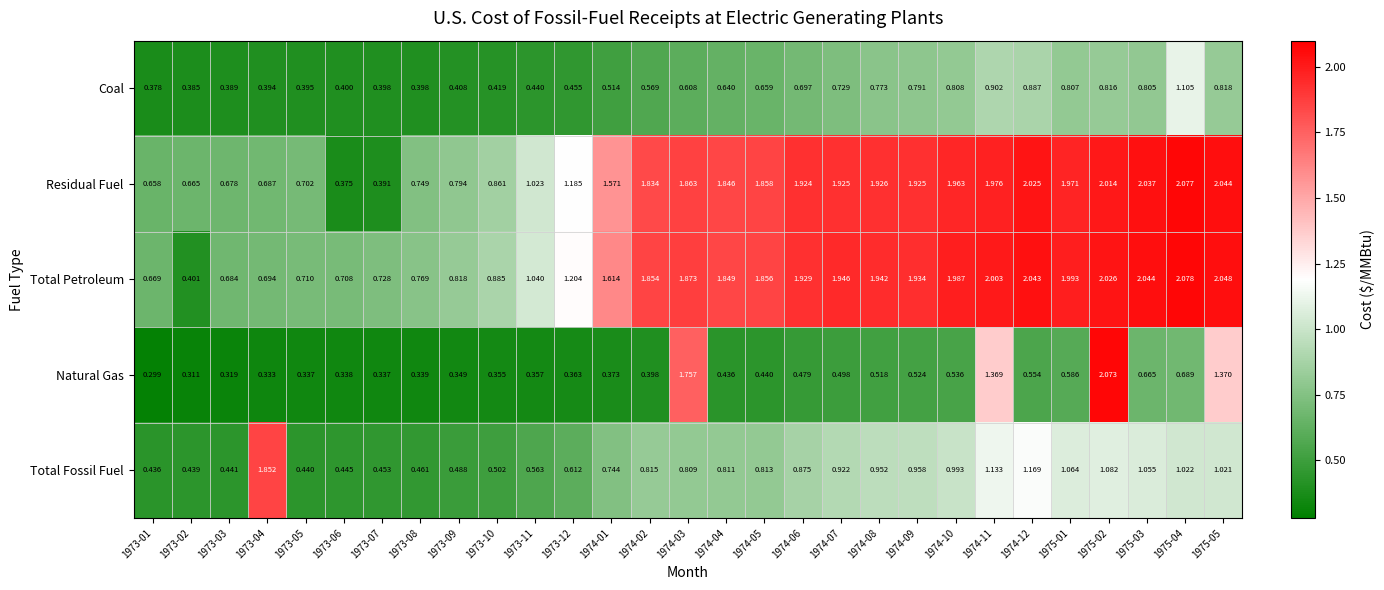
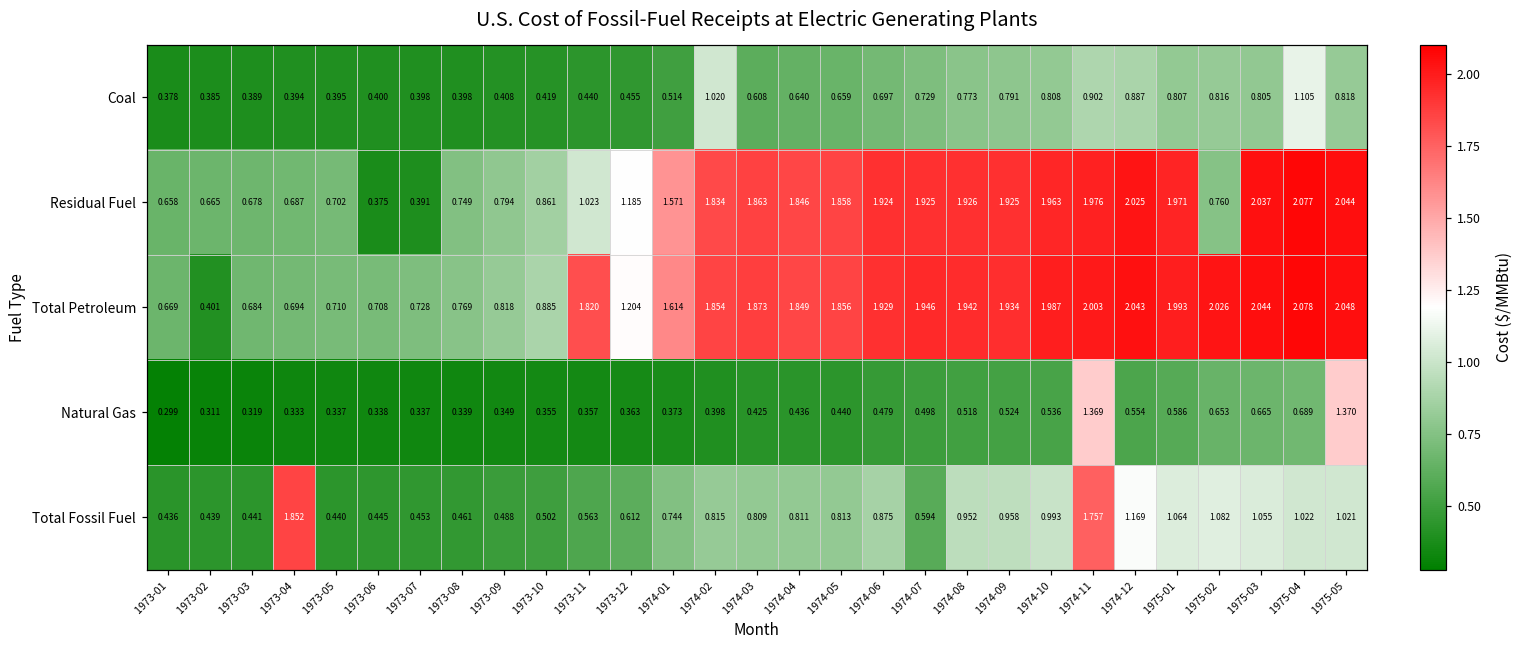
  {
    "Coal": {
      "1973-01": 0.378,
      "1973-02": 0.385,
      "1973-03": 0.389,
      "1973-04": 0.394,
      "1973-05": 0.395,
      "1973-06": 0.400,
      "1973-07": 0.398,
      "1973-08": 0.398,
      "1973-09": 0.408,
      "1973-10": 0.419,
      "1973-11": 0.440,
      "1973-12": 0.455,
      "1974-01": 0.514,
-     "1974-02": 0.569,
+     "1974-02": 1.020,
      "1974-03": 0.608,
      "1974-04": 0.640,
      "1974-05": 0.659,
      "1974-06": 0.697,
      "1974-07": 0.729,
      "1974-08": 0.773,
      "1974-09": 0.791,
      "1974-10": 0.808,
      "1974-11": 0.902,
      "1974-12": 0.887,
      "1975-01": 0.807,
      "1975-02": 0.816,
      "1975-03": 0.805,
      "1975-04": 1.105,
      "1975-05": 0.818
    },
    "Residual Fuel": {
      "1973-01": 0.658,
      "1973-02": 0.665,
      "1973-03": 0.678,
      "1973-04": 0.687,
      "1973-05": 0.702,
      "1973-06": 0.375,
      "1973-07": 0.391,
      "1973-08": 0.749,
      "1973-09": 0.794,
      "1973-10": 0.861,
      "1973-11": 1.023,
      "1973-12": 1.185,
      "1974-01": 1.571,
      "1974-02": 1.834,
      "1974-03": 1.863,
      "1974-04": 1.846,
      "1974-05": 1.858,
      "1974-06": 1.924,
      "1974-07": 1.925,
      "1974-08": 1.926,
      "1974-09": 1.925,
      "1974-10": 1.963,
      "1974-11": 1.976,
      "1974-12": 2.025,
      "1975-01": 1.971,
-     "1975-02": 2.014,
+     "1975-02": 0.760,
      "1975-03": 2.037,
      "1975-04": 2.077,
      "1975-05": 2.044
    },
    "Total Petroleum": {
      "1973-01": 0.669,
      "1973-02": 0.401,
      "1973-03": 0.684,
      "1973-04": 0.694,
      "1973-05": 0.710,
      "1973-06": 0.708,
      "1973-07": 0.728,
      "1973-08": 0.769,
      "1973-09": 0.818,
      "1973-10": 0.885,
-     "1973-11": 1.040,
+     "1973-11": 1.820,
      "1973-12": 1.204,
      "1974-01": 1.614,
      "1974-02": 1.854,
      "1974-03": 1.873,
      "1974-04": 1.849,
      "1974-05": 1.856,
      "1974-06": 1.929,
      "1974-07": 1.946,
      "1974-08": 1.942,
      "1974-09": 1.934,
      "1974-10": 1.987,
      "1974-11": 2.003,
      "1974-12": 2.043,
      "1975-01": 1.993,
      "1975-02": 2.026,
      "1975-03": 2.044,
      "1975-04": 2.078,
      "1975-05": 2.048
    },
    "Natural Gas": {
      "1973-01": 0.299,
      "1973-02": 0.311,
      "1973-03": 0.319,
      "1973-04": 0.333,
      "1973-05": 0.337,
      "1973-06": 0.338,
      "1973-07": 0.337,
      "1973-08": 0.339,
      "1973-09": 0.349,
      "1973-10": 0.355,
      "1973-11": 0.357,
      "1973-12": 0.363,
      "1974-01": 0.373,
      "1974-02": 0.398,
-     "1974-03": 1.757,
+     "1974-03": 0.425,
      "1974-04": 0.436,
      "1974-05": 0.440,
      "1974-06": 0.479,
      "1974-07": 0.498,
      "1974-08": 0.518,
      "1974-09": 0.524,
      "1974-10": 0.536,
      "1974-11": 1.369,
      "1974-12": 0.554,
      "1975-01": 0.586,
-     "1975-02": 2.073,
+     "1975-02": 0.653,
      "1975-03": 0.665,
      "1975-04": 0.689,
      "1975-05": 1.370
    },
    "Total Fossil Fuel": {
      "1973-01": 0.436,
      "1973-02": 0.439,
      "1973-03": 0.441,
      "1973-04": 1.852,
      "1973-05": 0.440,
      "1973-06": 0.445,
      "1973-07": 0.453,
      "1973-08": 0.461,
      "1973-09": 0.488,
      "1973-10": 0.502,
      "1973-11": 0.563,
      "1973-12": 0.612,
      "1974-01": 0.744,
      "1974-02": 0.815,
      "1974-03": 0.809,
      "1974-04": 0.811,
      "1974-05": 0.813,
      "1974-06": 0.875,
-     "1974-07": 0.922,
+     "1974-07": 0.594,
      "1974-08": 0.952,
      "1974-09": 0.958,
      "1974-10": 0.993,
-     "1974-11": 1.133,
+     "1974-11": 1.757,
      "1974-12": 1.169,
      "1975-01": 1.064,
      "1975-02": 1.082,
      "1975-03": 1.055,
      "1975-04": 1.022,
      "1975-05": 1.021
    }
  }
